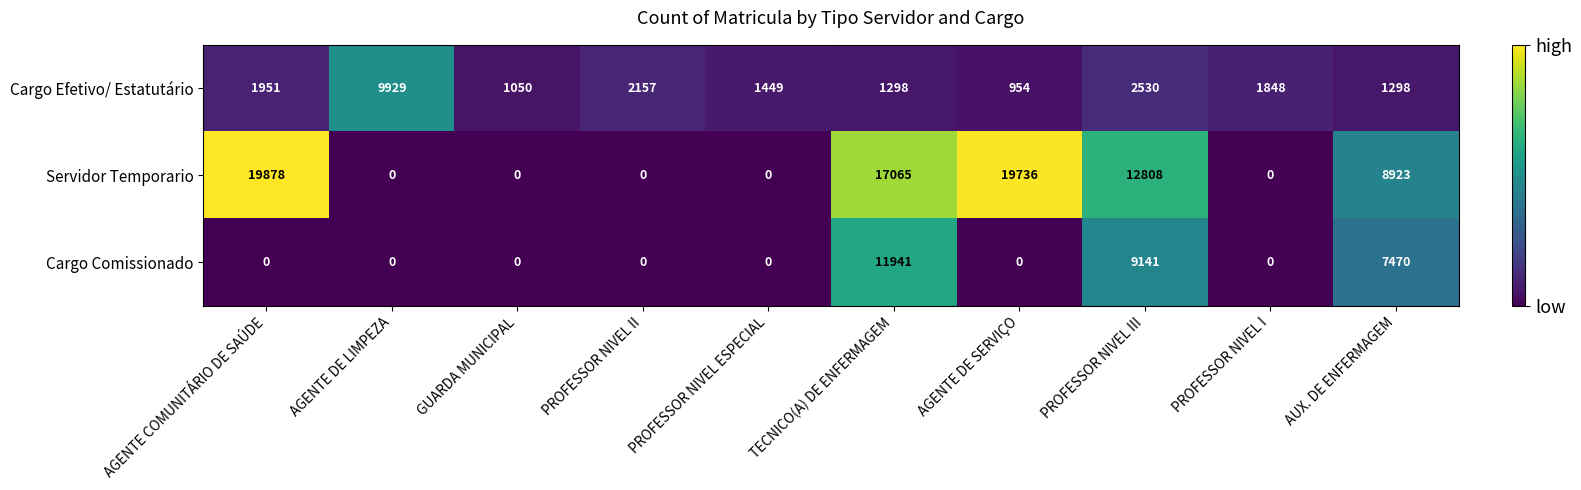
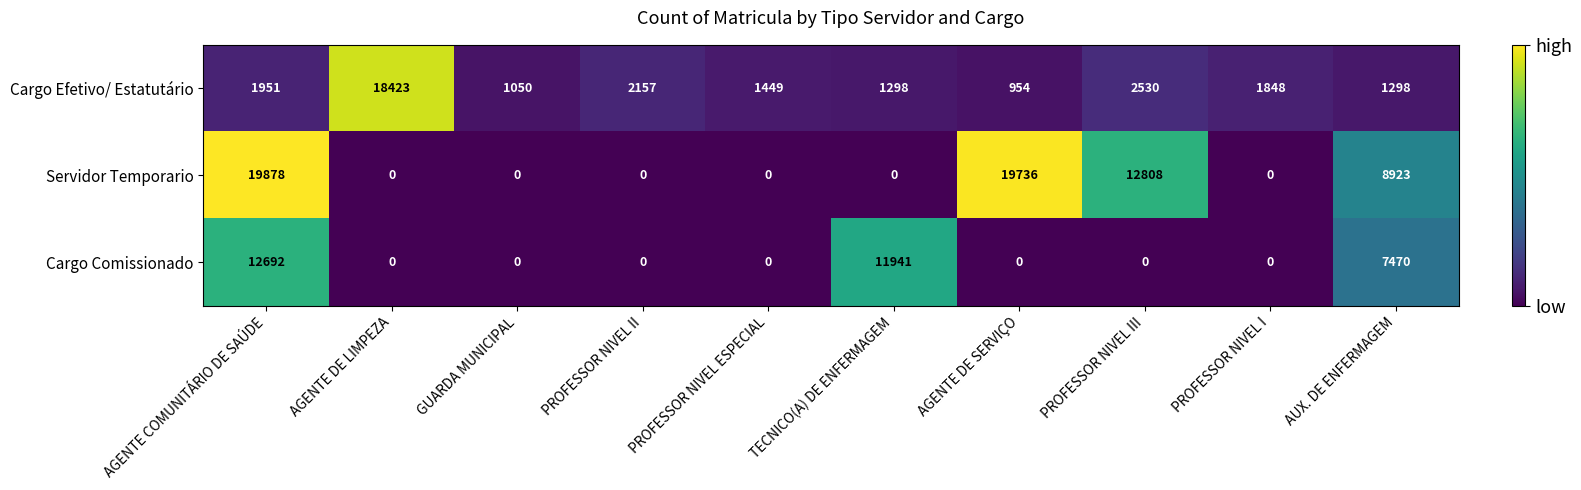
  {
    "Cargo Efetivo/ Estatutário": {
      "AGENTE COMUNITÁRIO DE SAÚDE": 1951,
-     "AGENTE DE LIMPEZA": 9929,
+     "AGENTE DE LIMPEZA": 18423,
      "GUARDA MUNICIPAL": 1050,
      "PROFESSOR NIVEL II": 2157,
      "PROFESSOR NIVEL ESPECIAL": 1449,
      "TECNICO(A) DE ENFERMAGEM": 1298,
      "AGENTE DE SERVIÇO": 954,
      "PROFESSOR NIVEL III": 2530,
      "PROFESSOR NIVEL I": 1848,
      "AUX. DE ENFERMAGEM": 1298
    },
    "Servidor Temporario": {
      "AGENTE COMUNITÁRIO DE SAÚDE": 19878,
      "AGENTE DE LIMPEZA": 0,
      "GUARDA MUNICIPAL": 0,
      "PROFESSOR NIVEL II": 0,
      "PROFESSOR NIVEL ESPECIAL": 0,
-     "TECNICO(A) DE ENFERMAGEM": 17065,
+     "TECNICO(A) DE ENFERMAGEM": 0,
      "AGENTE DE SERVIÇO": 19736,
      "PROFESSOR NIVEL III": 12808,
      "PROFESSOR NIVEL I": 0,
      "AUX. DE ENFERMAGEM": 8923
    },
    "Cargo Comissionado": {
-     "AGENTE COMUNITÁRIO DE SAÚDE": 0,
+     "AGENTE COMUNITÁRIO DE SAÚDE": 12692,
      "AGENTE DE LIMPEZA": 0,
      "GUARDA MUNICIPAL": 0,
      "PROFESSOR NIVEL II": 0,
      "PROFESSOR NIVEL ESPECIAL": 0,
      "TECNICO(A) DE ENFERMAGEM": 11941,
      "AGENTE DE SERVIÇO": 0,
-     "PROFESSOR NIVEL III": 9141,
+     "PROFESSOR NIVEL III": 0,
      "PROFESSOR NIVEL I": 0,
      "AUX. DE ENFERMAGEM": 7470
    }
  }
